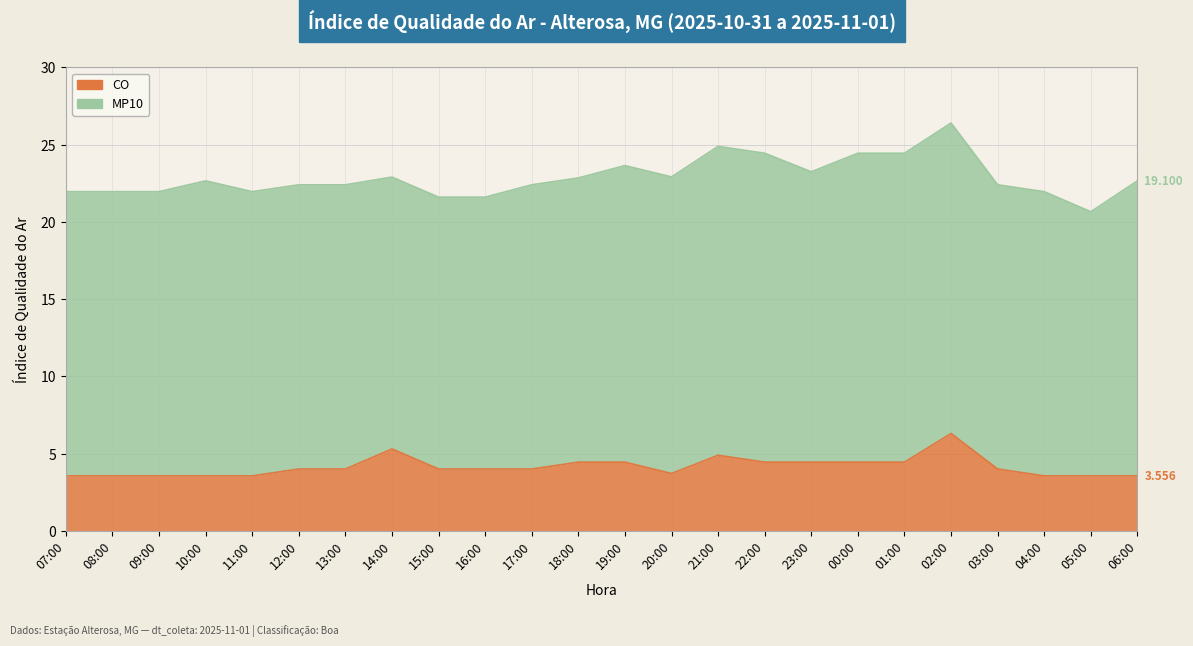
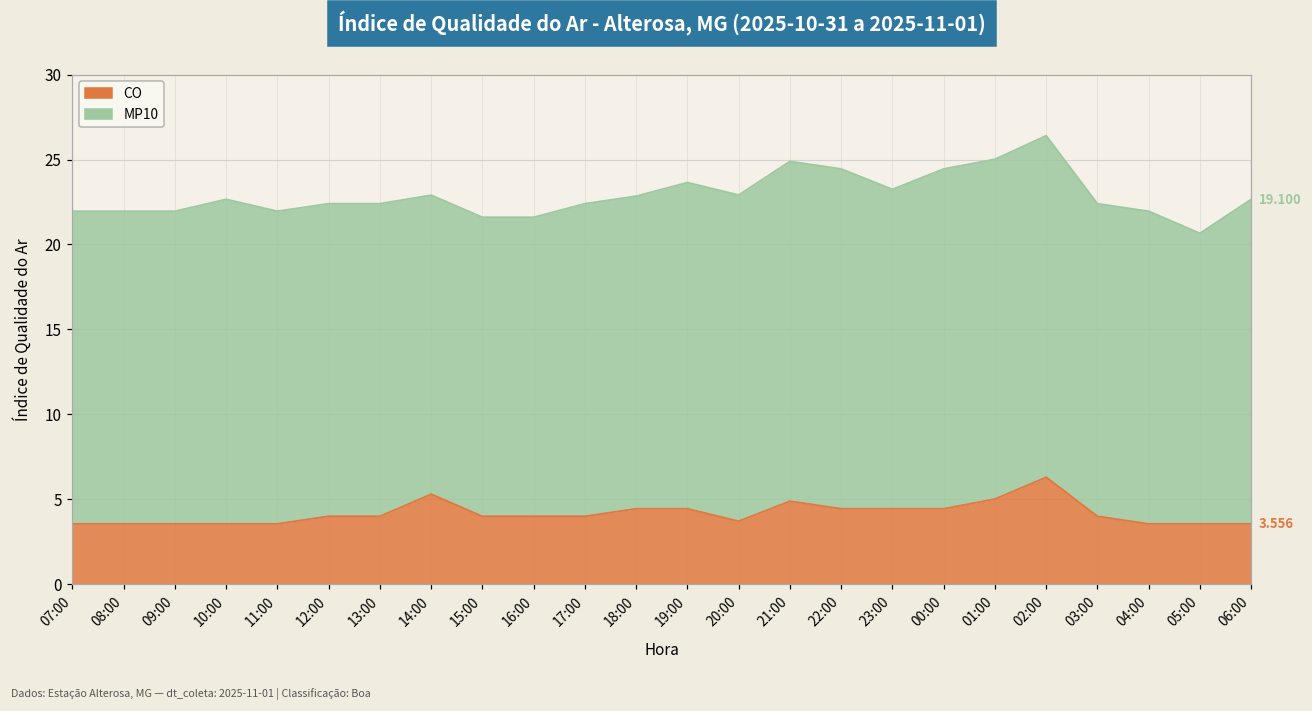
  {
    "CO": {
      "07:00": 3.6,
      "08:00": 3.6,
      "09:00": 3.6,
      "10:00": 3.6,
      "11:00": 3.6,
      "12:00": 4.0,
      "13:00": 4.0,
      "14:00": 5.3,
      "15:00": 4.0,
      "16:00": 4.0,
      "17:00": 4.0,
      "18:00": 4.4,
      "19:00": 4.4,
      "20:00": 3.7,
      "21:00": 4.9,
      "22:00": 4.4,
      "23:00": 4.4,
      "00:00": 4.4,
-     "01:00": 4.4,
+     "01:00": 5.0,
      "02:00": 6.3,
      "03:00": 4.0,
      "04:00": 3.6,
      "05:00": 3.6
    },
    "MP10": {
      "06:00": 19.100
    }
  }
